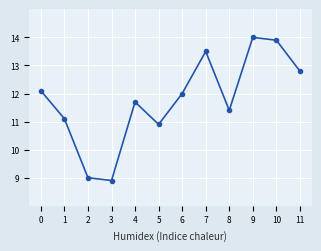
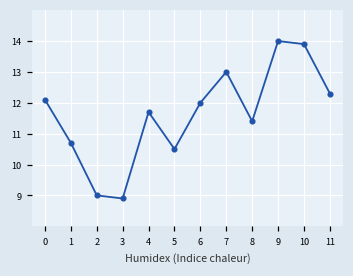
  {
    "0": 12.1,
-   "1": 11.1,
+   "1": 10.7,
    "2": 9.0,
    "3": 8.9,
    "4": 11.7,
-   "5": 10.9,
+   "5": 10.5,
    "6": 12.0,
-   "7": 13.5,
+   "7": 13.0,
    "8": 11.4,
    "9": 14.0,
    "10": 13.9,
-   "11": 12.8
+   "11": 12.3
  }
